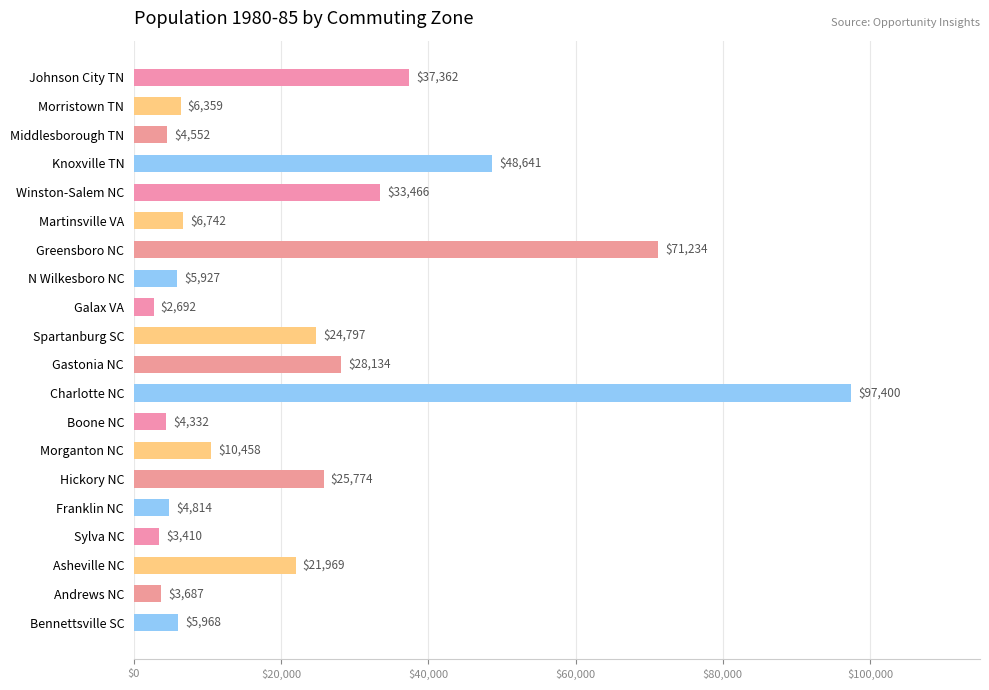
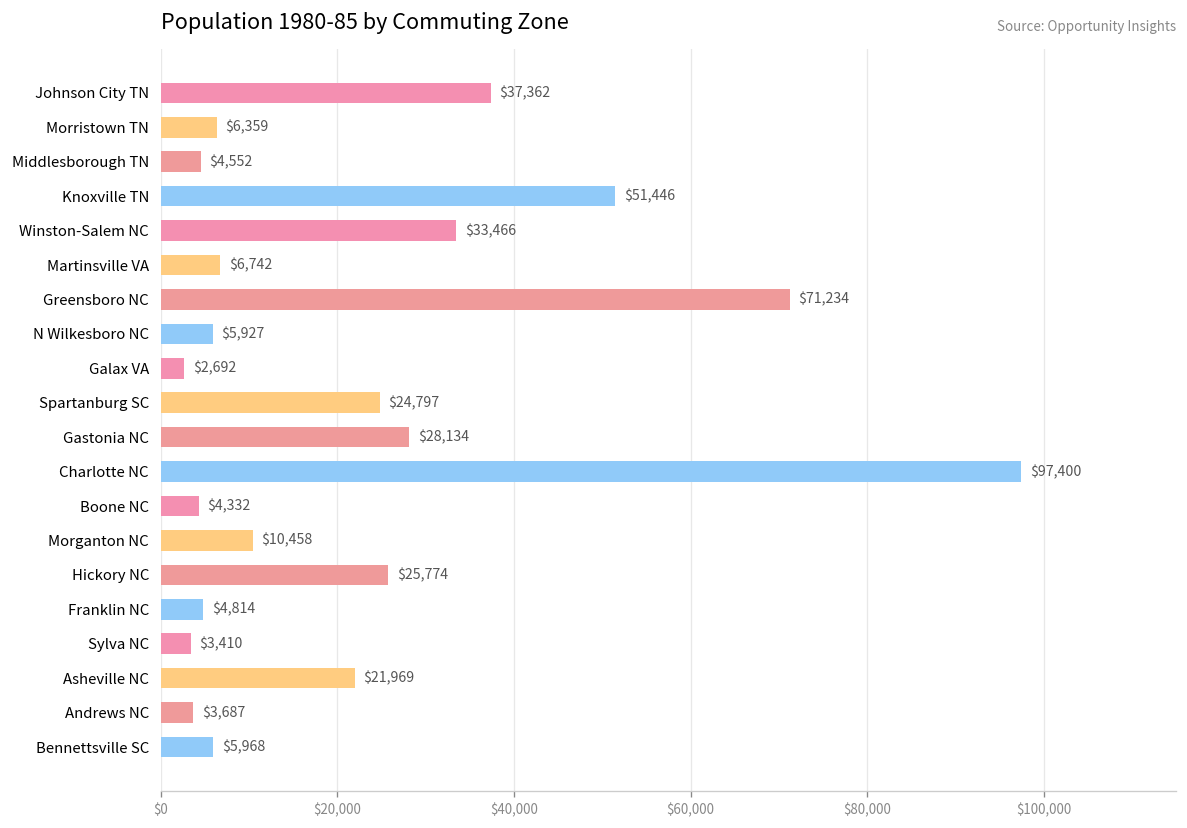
  {
    "Johnson City TN": "$37,362",
    "Morristown TN": "$6,359",
    "Middlesborough TN": "$4,552",
-   "Knoxville TN": "$48,641",
+   "Knoxville TN": "$51,446",
    "Winston-Salem NC": "$33,466",
    "Martinsville VA": "$6,742",
    "Greensboro NC": "$71,234",
    "N Wilkesboro NC": "$5,927",
    "Galax VA": "$2,692",
    "Spartanburg SC": "$24,797",
    "Gastonia NC": "$28,134",
    "Charlotte NC": "$97,400",
    "Boone NC": "$4,332",
    "Morganton NC": "$10,458",
    "Hickory NC": "$25,774",
    "Franklin NC": "$4,814",
    "Sylva NC": "$3,410",
    "Asheville NC": "$21,969",
    "Andrews NC": "$3,687",
    "Bennettsville SC": "$5,968"
  }
